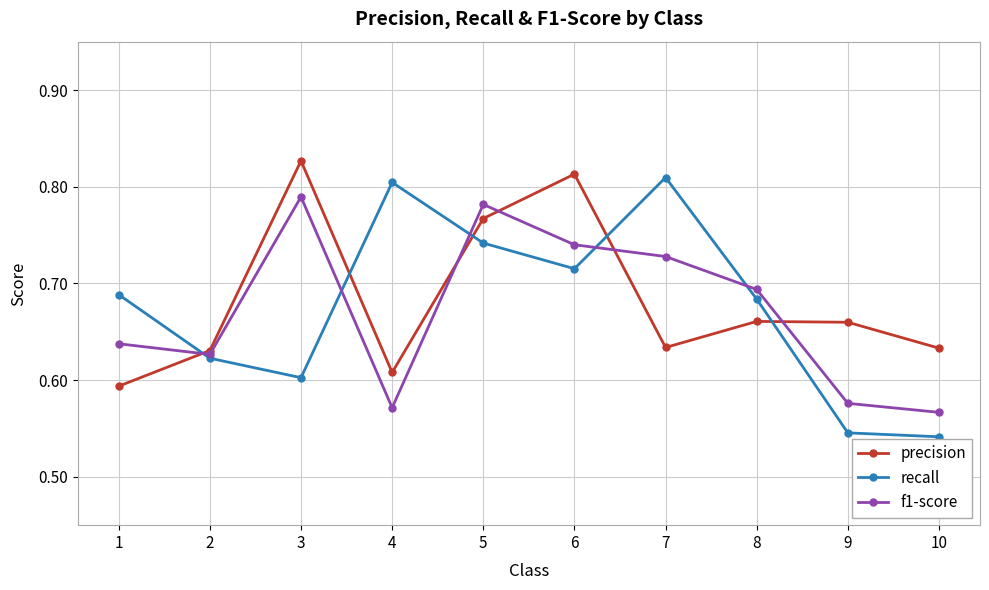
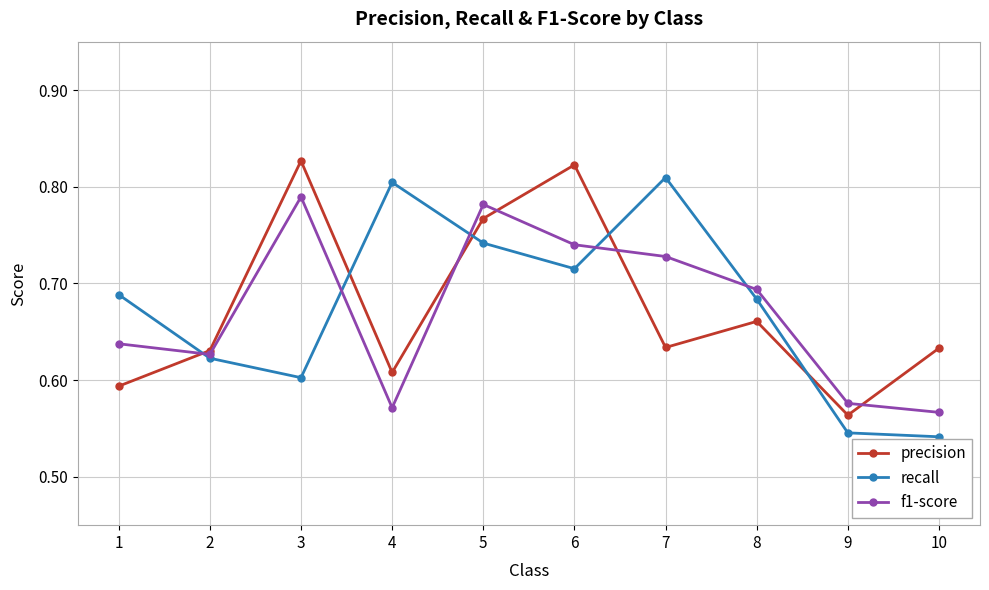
  {
    "precision": {
      "1": 0.59,
      "2": 0.63,
      "3": 0.83,
      "4": 0.61,
      "5": 0.77,
-     "6": 0.81,
+     "6": 0.82,
      "7": 0.63,
      "8": 0.66,
-     "9": 0.66,
+     "9": 0.56,
      "10": 0.63
    },
    "recall": {
      "1": 0.69,
      "2": 0.62,
      "3": 0.60,
      "4": 0.80,
      "5": 0.74,
      "6": 0.72,
      "7": 0.81,
      "8": 0.68,
      "9": 0.55,
      "10": 0.54
    },
    "f1-score": {
      "1": 0.64,
      "2": 0.63,
      "3": 0.79,
      "4": 0.57,
      "5": 0.78,
      "6": 0.74,
      "7": 0.73,
      "8": 0.69,
      "9": 0.58,
      "10": 0.57
    }
  }
